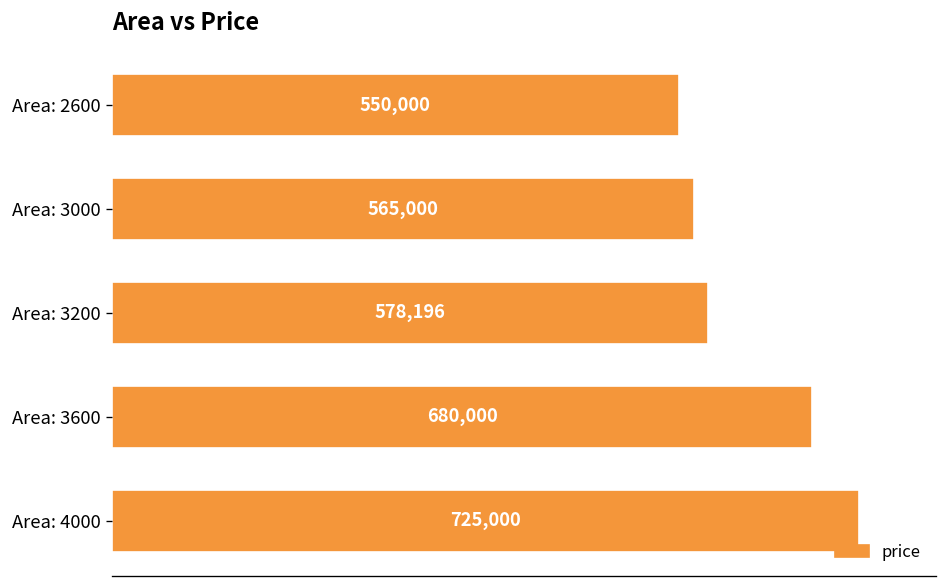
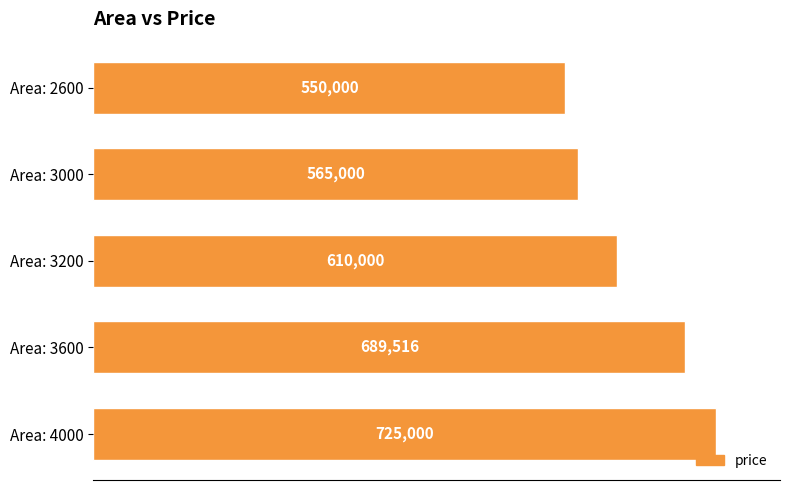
  {
    "Area: 2600": "550,000",
    "Area: 3000": "565,000",
-   "Area: 3200": "578,196",
-   "Area: 3600": "680,000",
+   "Area: 3200": "610,000",
+   "Area: 3600": "689,516",
    "Area: 4000": "725,000"
  }
